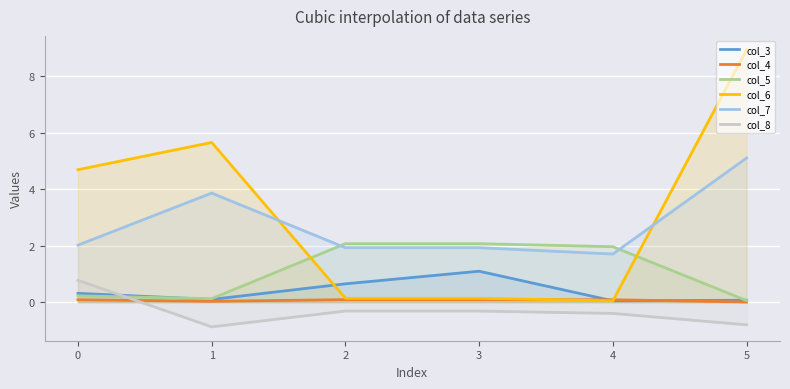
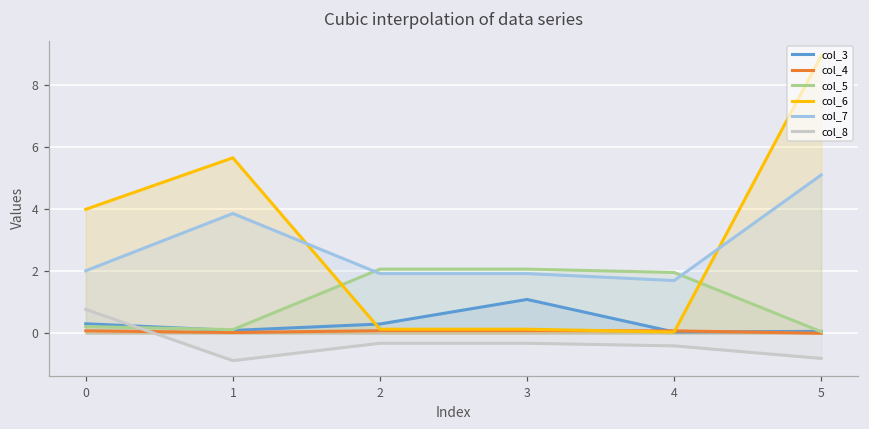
  {
    "col_3": {
      "0": 0.3,
-     "2": 0.6,
+     "2": 0.3,
      "3": 1.1
    },
    "col_4": {
      "0": 0.1
    },
    "col_5": {
      "0": 0.2,
      "2": 2.1,
      "3": 2.1,
      "4": 2.0
    },
    "col_6": {
-     "0": 4.7,
+     "0": 4.0,
      "1": 5.6
    }
  }
